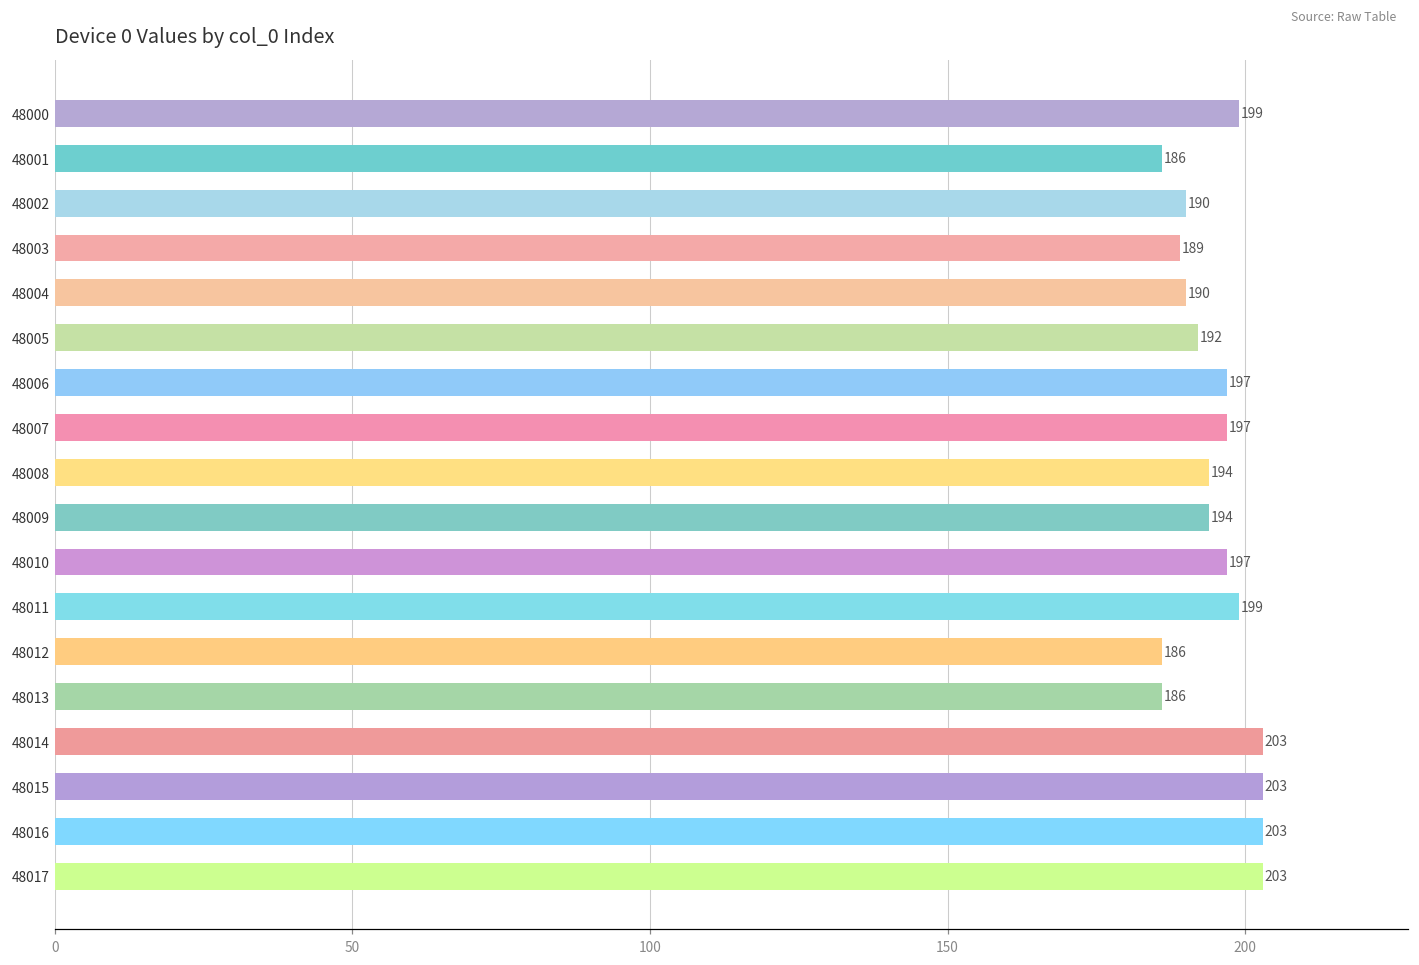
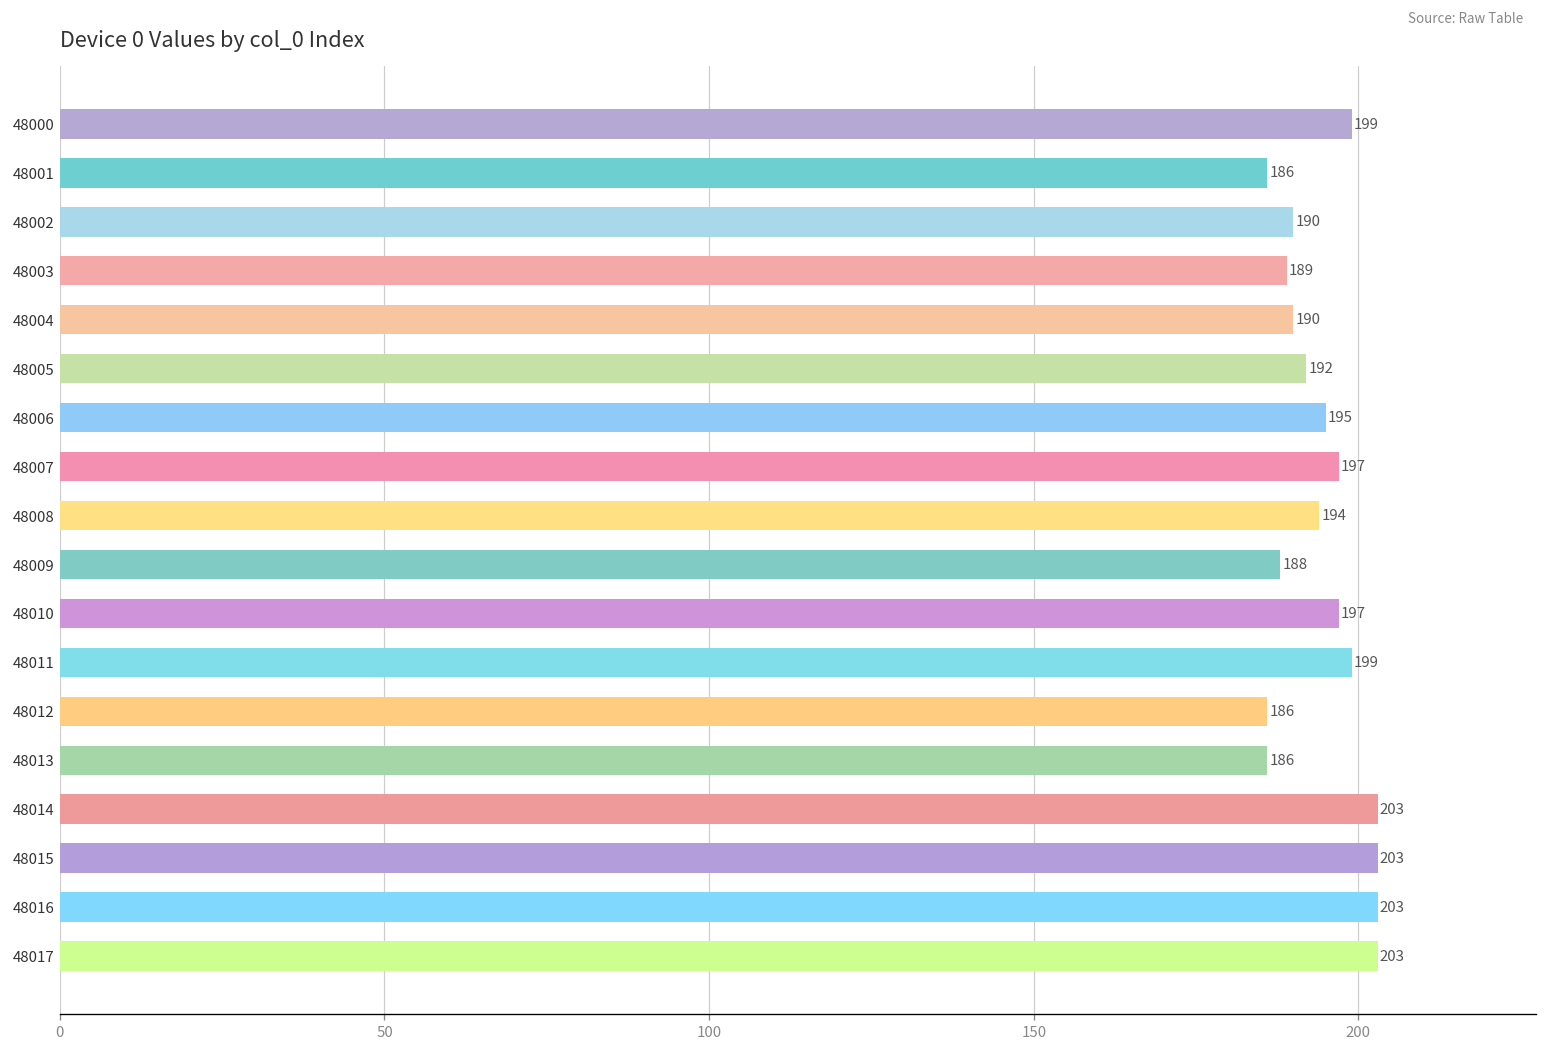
  {
    "48000": 199,
    "48001": 186,
    "48002": 190,
    "48003": 189,
    "48004": 190,
    "48005": 192,
-   "48006": 197,
+   "48006": 195,
    "48007": 197,
    "48008": 194,
-   "48009": 194,
+   "48009": 188,
    "48010": 197,
    "48011": 199,
    "48012": 186,
    "48013": 186,
    "48014": 203,
    "48015": 203,
    "48016": 203,
    "48017": 203
  }
